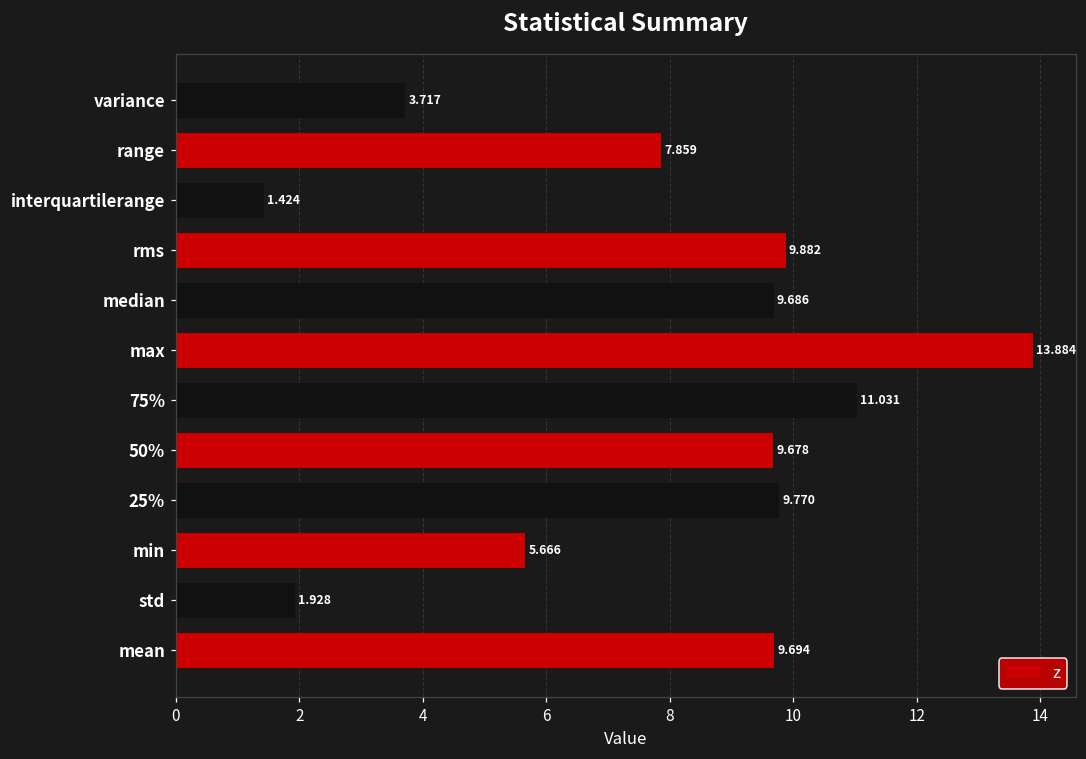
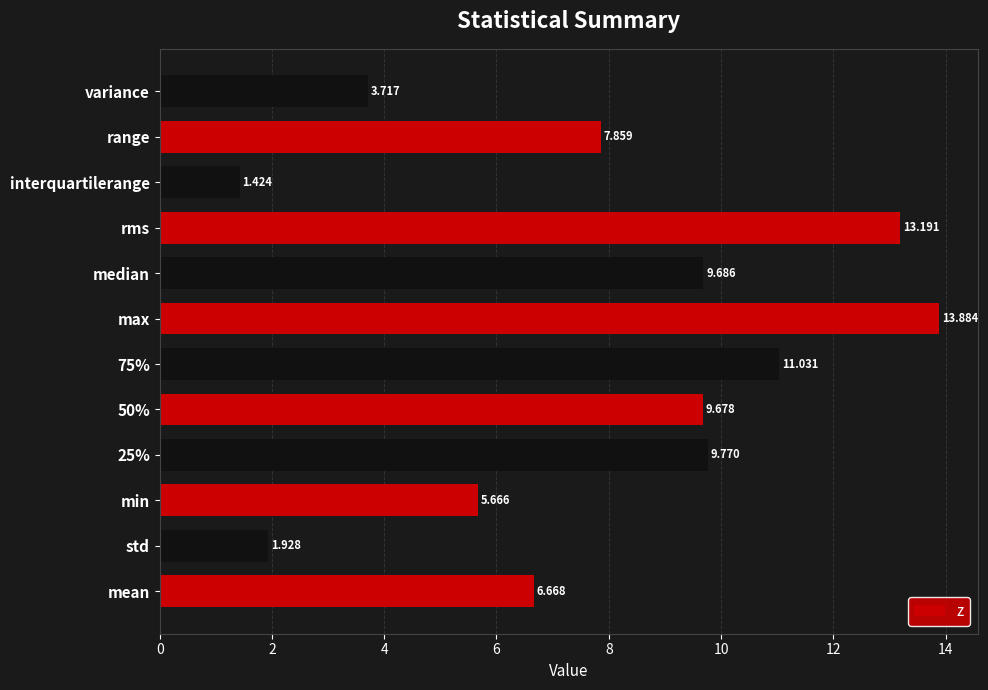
  {
    "variance": 3.717,
    "range": 7.859,
    "interquartilerange": 1.424,
-   "rms": 9.882,
+   "rms": 13.191,
    "median": 9.686,
    "max": 13.884,
    "75%": 11.031,
    "50%": 9.678,
    "25%": 9.770,
    "min": 5.666,
    "std": 1.928,
-   "mean": 9.694
+   "mean": 6.668
  }
